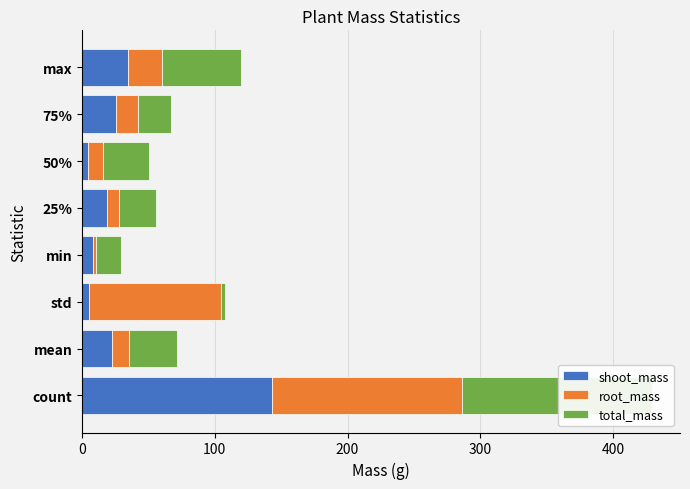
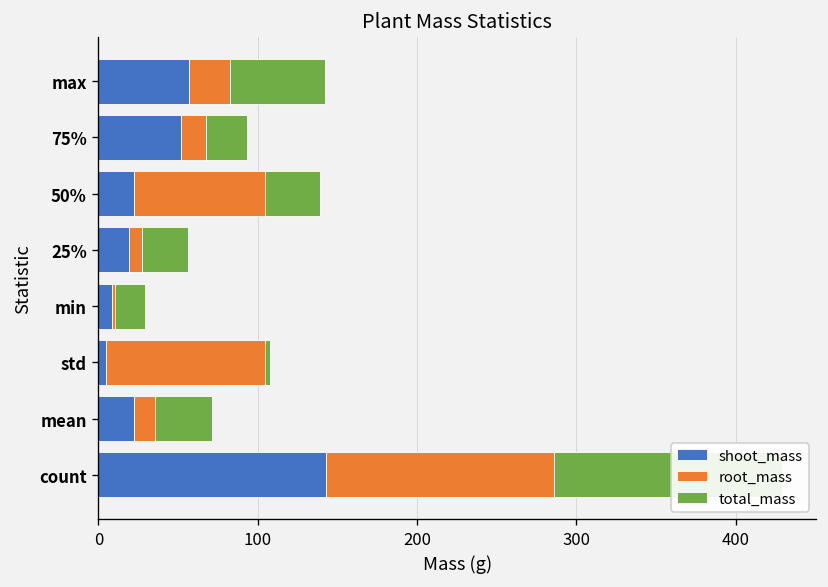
  {
    "shoot_mass": {
-     "max": 34,
-     "75%": 26,
-     "50%": 4,
+     "max": 57,
+     "75%": 52,
+     "50%": 22,
      "25%": 19,
      "min": 8,
      "std": 5,
      "mean": 23,
      "count": 143
    },
    "root_mass": {
      "max": 26,
      "75%": 16,
-     "50%": 11,
+     "50%": 82,
      "25%": 8,
      "min": 2,
      "std": 99,
      "mean": 13,
      "count": 143
    },
    "total_mass": {
      "max": 59,
      "75%": 25,
      "50%": 35,
      "25%": 28,
      "min": 19,
      "std": 3,
      "mean": 36
    }
  }
